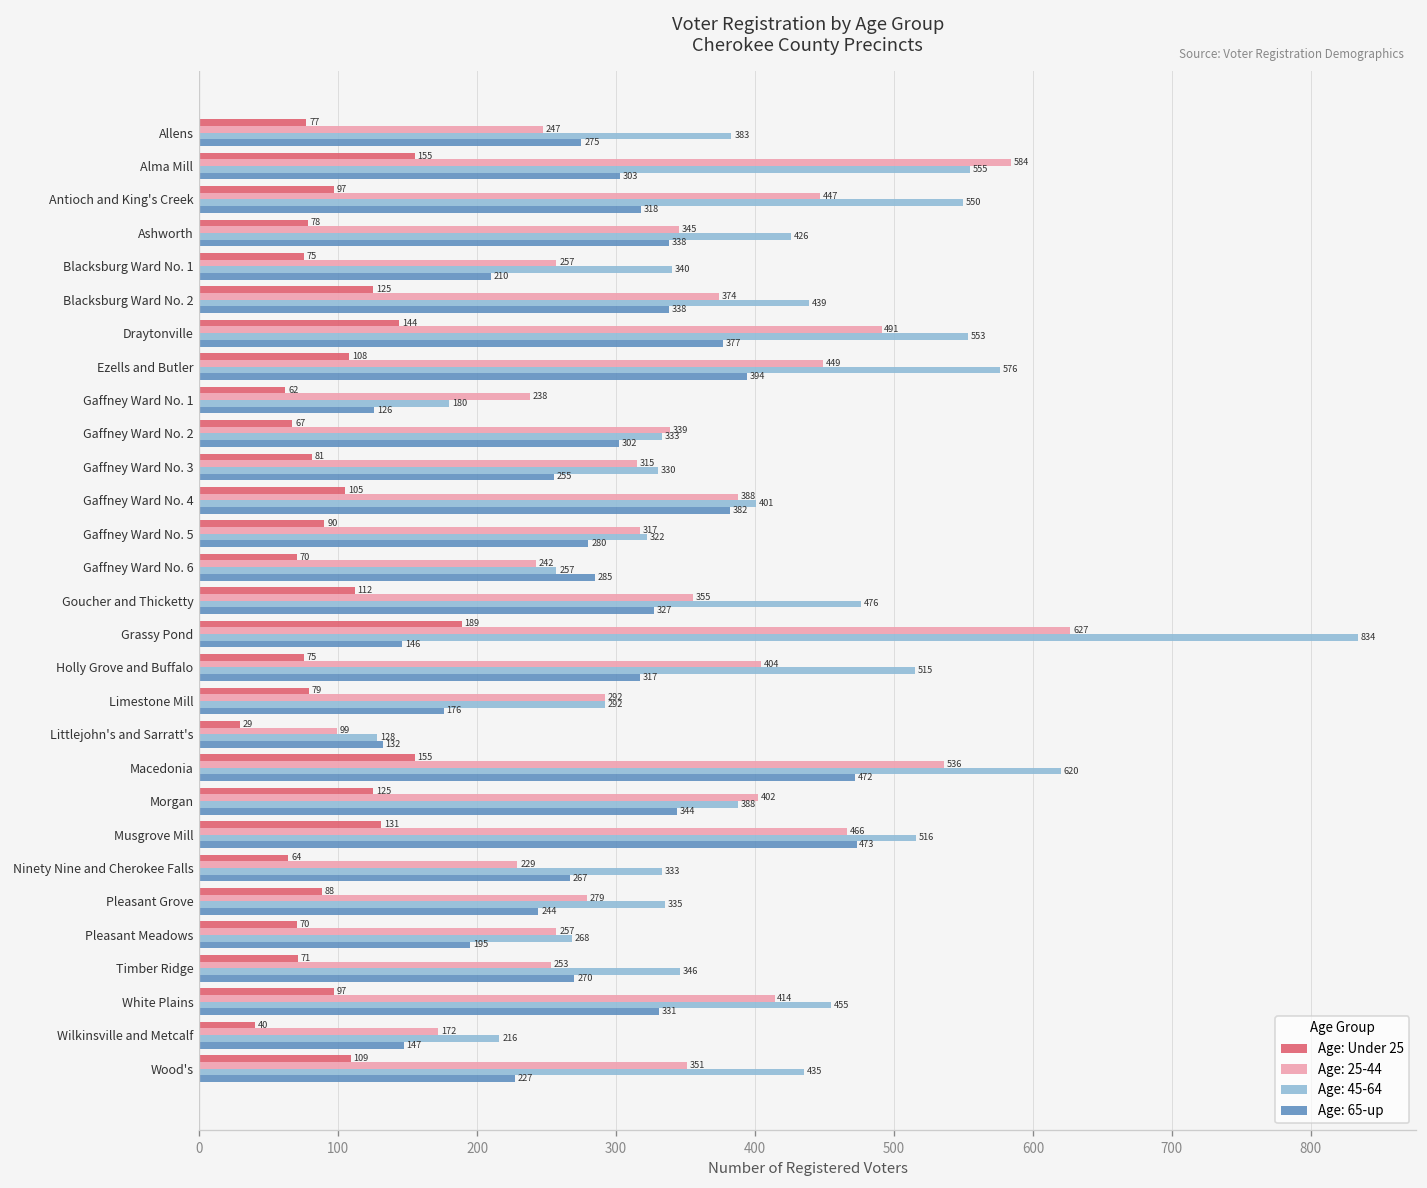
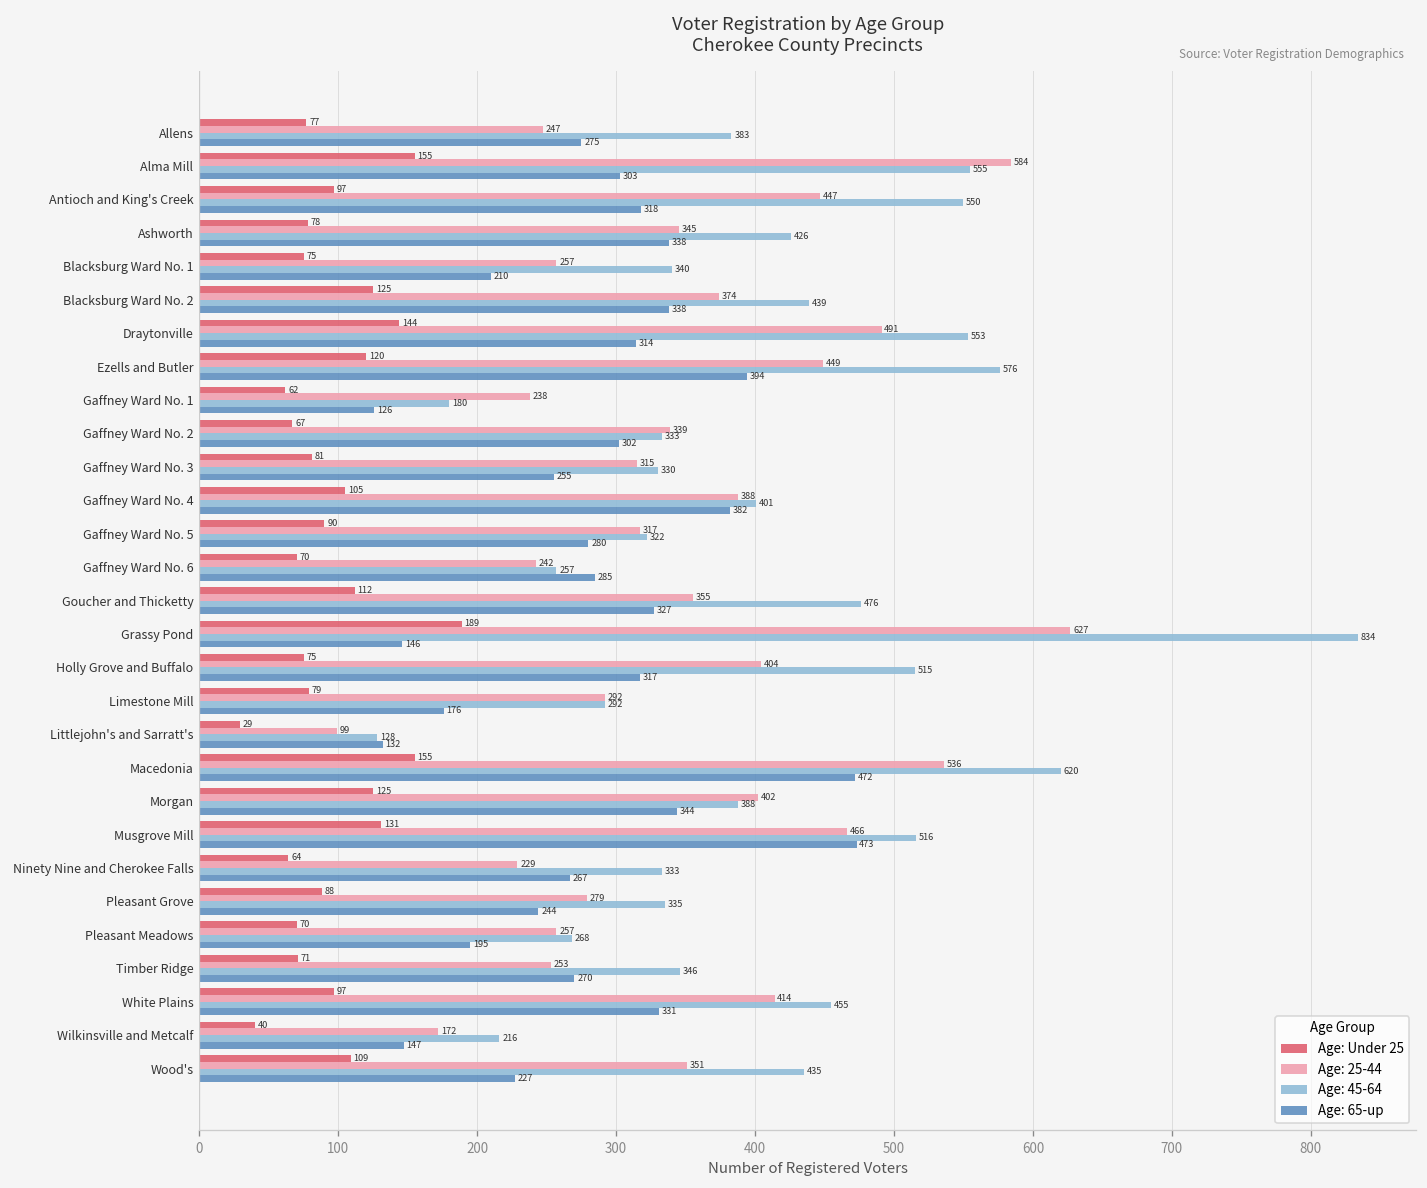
  {
    "Age: Under 25": {
      "Allens": 77,
      "Alma Mill": 155,
      "Antioch and King's Creek": 97,
      "Ashworth": 78,
      "Blacksburg Ward No. 1": 75,
      "Blacksburg Ward No. 2": 125,
      "Draytonville": 144,
-     "Ezells and Butler": 108,
+     "Ezells and Butler": 120,
      "Gaffney Ward No. 1": 62,
      "Gaffney Ward No. 2": 67,
      "Gaffney Ward No. 3": 81,
      "Gaffney Ward No. 4": 105,
      "Gaffney Ward No. 5": 90,
      "Gaffney Ward No. 6": 70,
      "Goucher and Thicketty": 112,
      "Grassy Pond": 189,
      "Holly Grove and Buffalo": 75,
      "Limestone Mill": 79,
      "Littlejohn's and Sarratt's": 29,
      "Macedonia": 155,
      "Morgan": 125,
      "Musgrove Mill": 131,
      "Ninety Nine and Cherokee Falls": 64,
      "Pleasant Grove": 88,
      "Pleasant Meadows": 70,
      "Timber Ridge": 71,
      "White Plains": 97,
      "Wilkinsville and Metcalf": 40,
      "Wood's": 109
    },
    "Age: 25-44": {
      "Allens": 247,
      "Alma Mill": 584,
      "Antioch and King's Creek": 447,
      "Ashworth": 345,
      "Blacksburg Ward No. 1": 257,
      "Blacksburg Ward No. 2": 374,
      "Draytonville": 491,
      "Ezells and Butler": 449,
      "Gaffney Ward No. 1": 238,
      "Gaffney Ward No. 2": 339,
      "Gaffney Ward No. 3": 315,
      "Gaffney Ward No. 4": 388,
      "Gaffney Ward No. 6": 242,
      "Goucher and Thicketty": 355,
      "Grassy Pond": 627,
      "Holly Grove and Buffalo": 404,
      "Littlejohn's and Sarratt's": 99,
      "Macedonia": 536,
      "Morgan": 402,
      "Musgrove Mill": 466,
      "Ninety Nine and Cherokee Falls": 229,
      "Pleasant Grove": 279,
      "Pleasant Meadows": 257,
      "Timber Ridge": 253,
      "White Plains": 414,
      "Wilkinsville and Metcalf": 172,
      "Wood's": 351
    },
    "Age: 45-64": {
      "Allens": 383,
      "Alma Mill": 555,
      "Antioch and King's Creek": 550,
      "Ashworth": 426,
      "Blacksburg Ward No. 1": 340,
      "Blacksburg Ward No. 2": 439,
      "Draytonville": 553,
      "Ezells and Butler": 576,
      "Gaffney Ward No. 1": 180,
      "Gaffney Ward No. 2": 333,
      "Gaffney Ward No. 3": 330,
      "Gaffney Ward No. 4": 401,
      "Gaffney Ward No. 6": 257,
      "Goucher and Thicketty": 476,
      "Grassy Pond": 834,
      "Holly Grove and Buffalo": 515,
      "Macedonia": 620,
      "Morgan": 388,
      "Musgrove Mill": 516,
      "Ninety Nine and Cherokee Falls": 333,
      "Pleasant Grove": 335,
      "Pleasant Meadows": 268,
      "Timber Ridge": 346,
      "White Plains": 455,
      "Wilkinsville and Metcalf": 216,
      "Wood's": 435
    },
    "Age: 65-up": {
      "Allens": 275,
      "Alma Mill": 303,
      "Antioch and King's Creek": 318,
      "Ashworth": 338,
      "Blacksburg Ward No. 1": 210,
      "Blacksburg Ward No. 2": 338,
-     "Draytonville": 377,
+     "Draytonville": 314,
      "Ezells and Butler": 394,
      "Gaffney Ward No. 1": 126,
      "Gaffney Ward No. 2": 302,
      "Gaffney Ward No. 3": 255,
      "Gaffney Ward No. 4": 382,
      "Gaffney Ward No. 5": 280,
      "Gaffney Ward No. 6": 285,
      "Goucher and Thicketty": 327,
      "Grassy Pond": 146,
      "Holly Grove and Buffalo": 317,
      "Limestone Mill": 176,
      "Macedonia": 472,
      "Morgan": 344,
      "Musgrove Mill": 473,
      "Ninety Nine and Cherokee Falls": 267,
      "Pleasant Grove": 244,
      "Pleasant Meadows": 195,
      "Timber Ridge": 270,
      "White Plains": 331,
      "Wilkinsville and Metcalf": 147,
      "Wood's": 227
    }
  }
